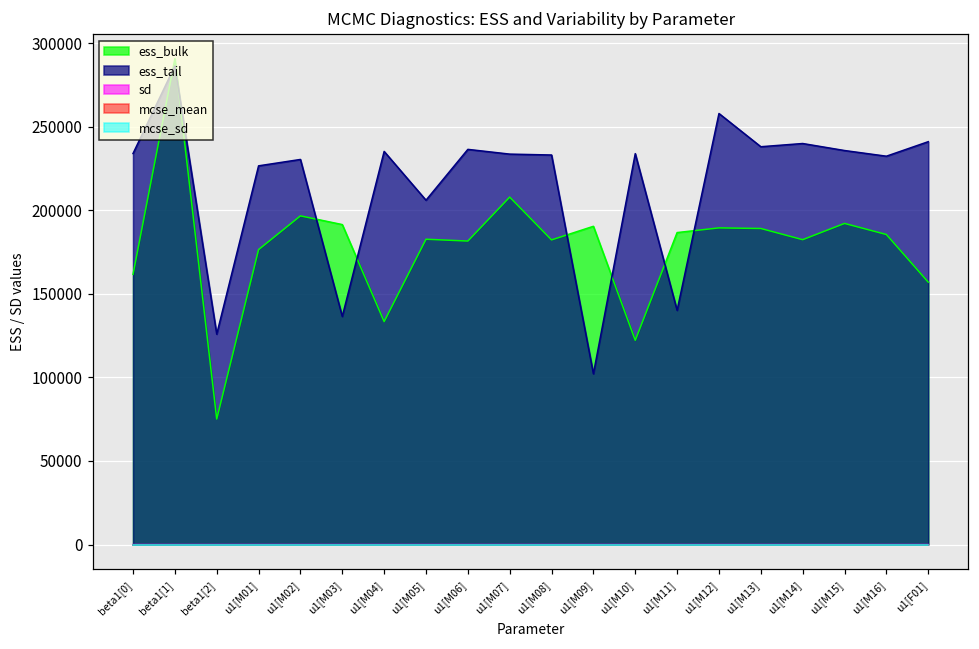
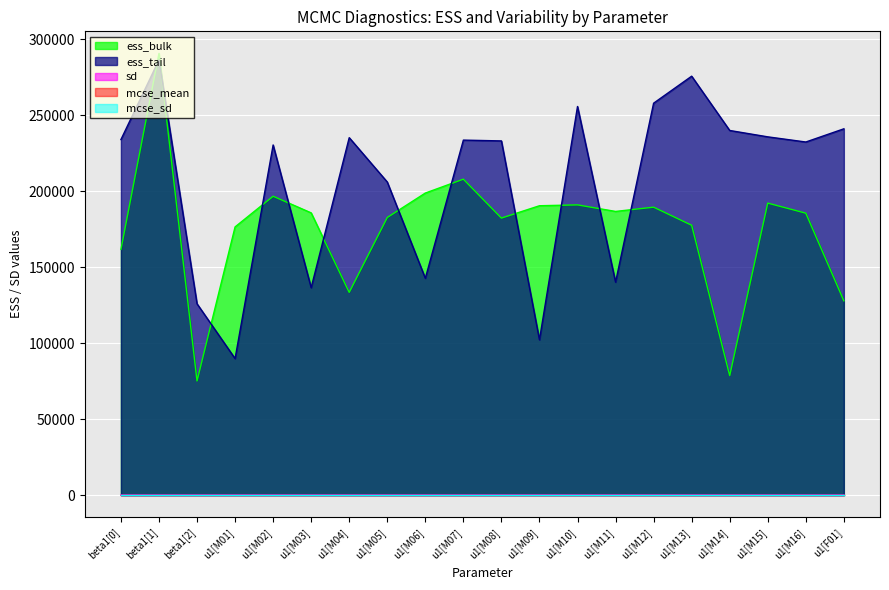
  {
    "ess_bulk": {
      "beta1[0]": 162000,
      "beta1[2]": 75000,
      "u1[M01]": 176000,
      "u1[M02]": 197000,
-     "u1[M03]": 191000,
+     "u1[M03]": 186000,
      "u1[M04]": 133000,
      "u1[M05]": 183000,
-     "u1[M06]": 182000,
+     "u1[M06]": 199000,
      "u1[M07]": 208000,
      "u1[M08]": 182000,
      "u1[M09]": 190000,
-     "u1[M10]": 122000,
+     "u1[M10]": 191000,
      "u1[M11]": 187000,
      "u1[M12]": 189000,
-     "u1[M13]": 189000,
-     "u1[M14]": 182000,
+     "u1[M13]": 178000,
+     "u1[M14]": 79000,
      "u1[M15]": 192000,
      "u1[M16]": 186000,
-     "u1[F01]": 157000
+     "u1[F01]": 128000
    },
    "ess_tail": {
      "beta1[0]": 234000,
      "beta1[2]": 126000,
-     "u1[M01]": 227000,
+     "u1[M01]": 90000,
      "u1[M02]": 230000,
      "u1[M03]": 136000,
      "u1[M04]": 235000,
      "u1[M05]": 206000,
-     "u1[M06]": 236000,
+     "u1[M06]": 143000,
      "u1[M07]": 234000,
      "u1[M08]": 233000,
      "u1[M09]": 102000,
-     "u1[M10]": 234000,
+     "u1[M10]": 256000,
      "u1[M11]": 140000,
      "u1[M12]": 258000,
-     "u1[M13]": 238000,
+     "u1[M13]": 276000,
      "u1[M14]": 240000,
      "u1[M15]": 236000,
      "u1[M16]": 232000,
      "u1[F01]": 241000
    },
    "mcse_sd": {
      "beta1[0]": 0,
      "beta1[1]": 0,
      "beta1[2]": 0,
      "u1[M01]": 0,
      "u1[M02]": 0,
      "u1[M03]": 0,
      "u1[M04]": 0,
      "u1[M05]": 0,
      "u1[M06]": 0,
      "u1[M07]": 0,
      "u1[M08]": 0,
      "u1[M09]": 0,
      "u1[M10]": 0,
      "u1[M11]": 0,
      "u1[M12]": 0,
      "u1[M13]": 0,
      "u1[M14]": 0,
      "u1[M15]": 0,
      "u1[M16]": 0,
      "u1[F01]": 0
    }
  }
